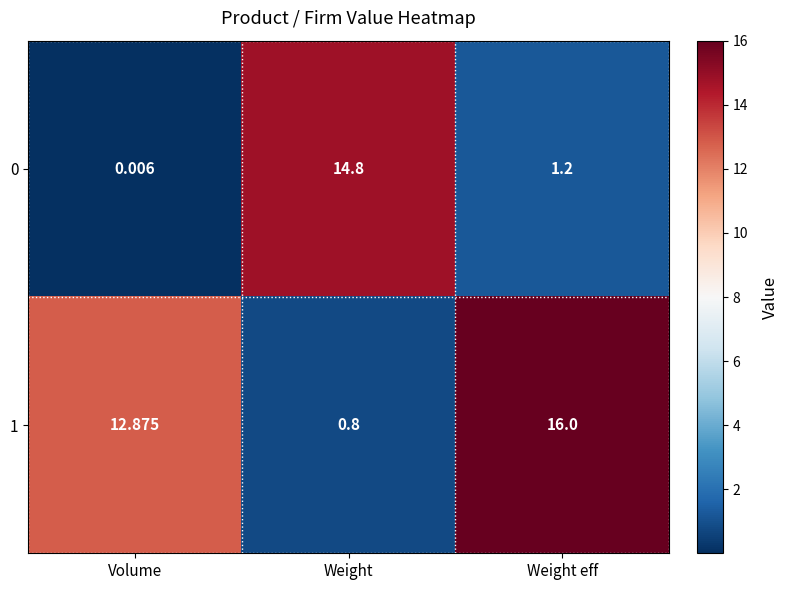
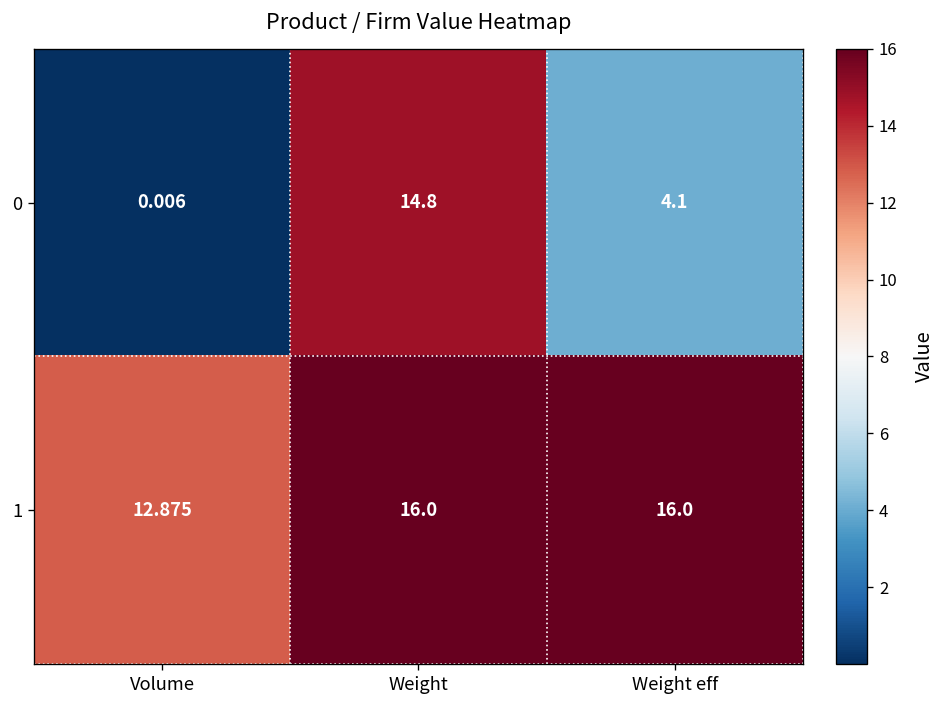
  {
    "0": {
      "Volume": 0.006,
      "Weight": 14.8,
-     "Weight eff": 1.2
+     "Weight eff": 4.1
    },
    "1": {
      "Volume": 12.875,
-     "Weight": 0.8,
+     "Weight": 16.0,
      "Weight eff": 16.0
    }
  }
